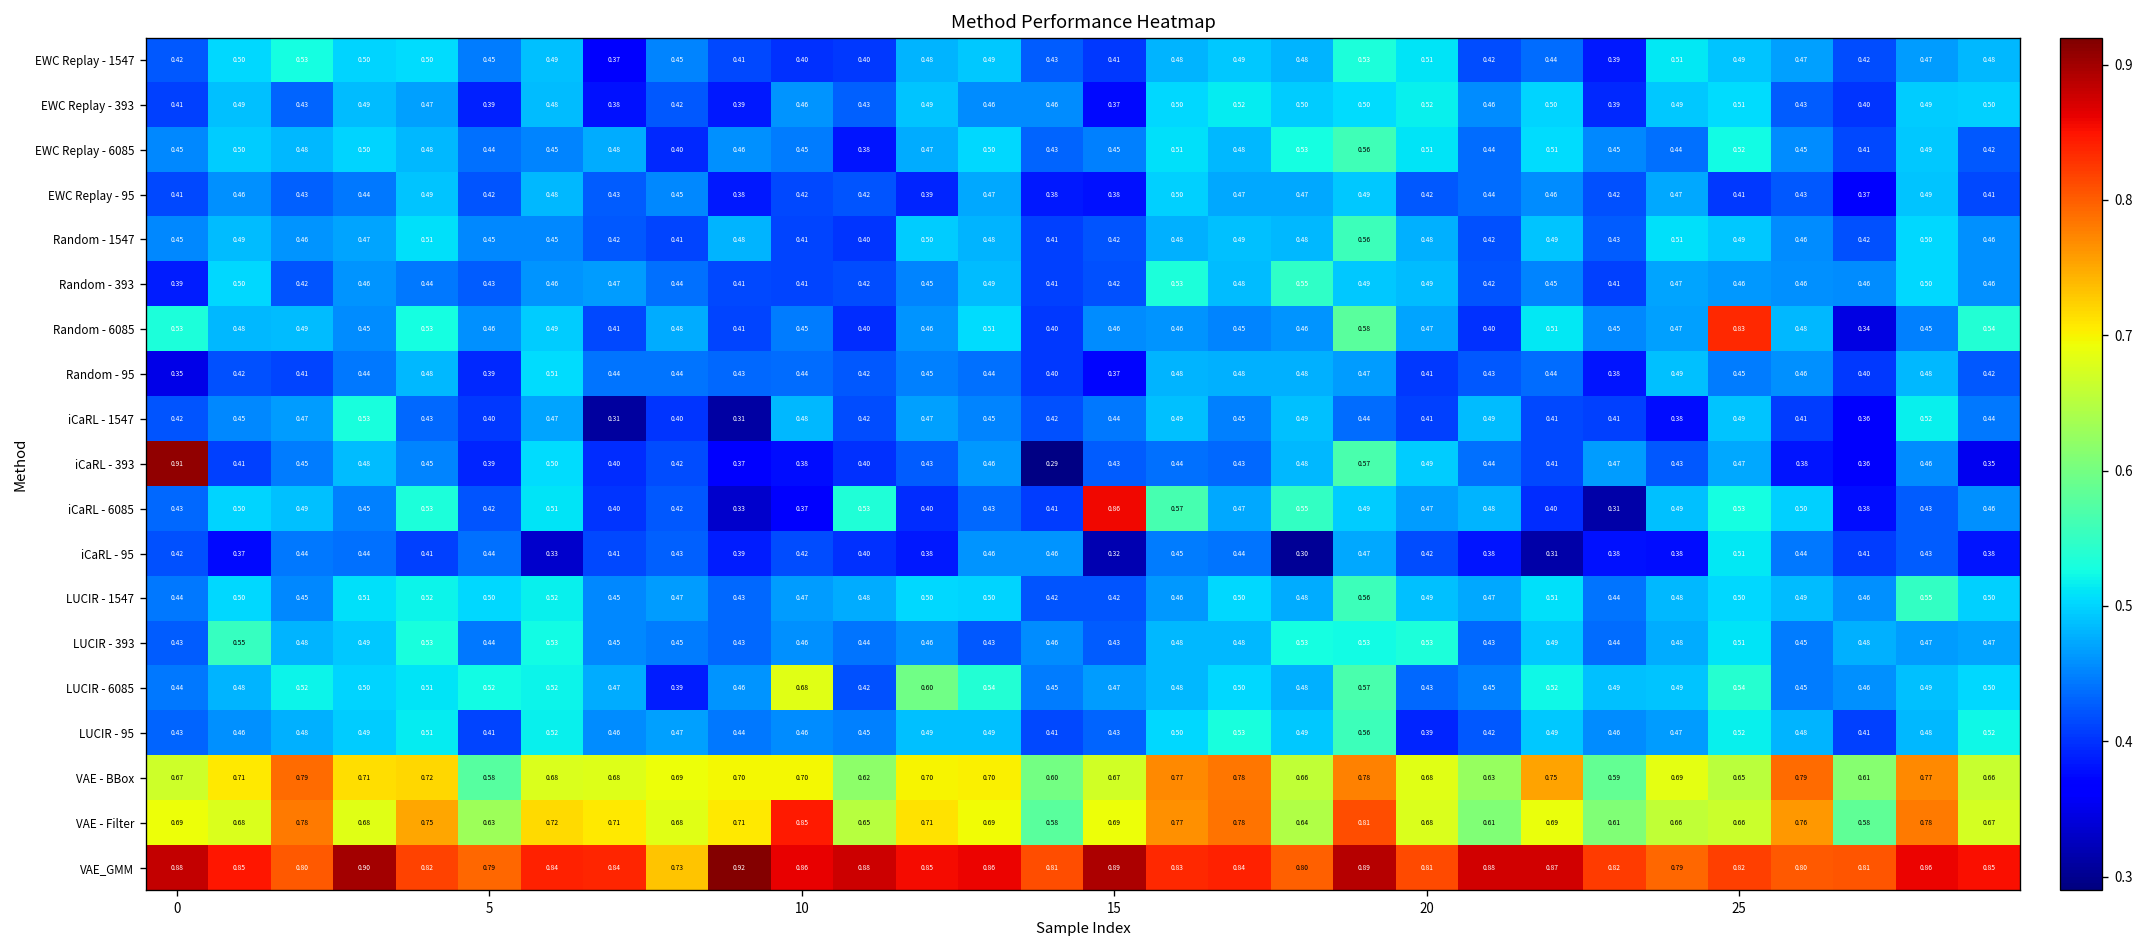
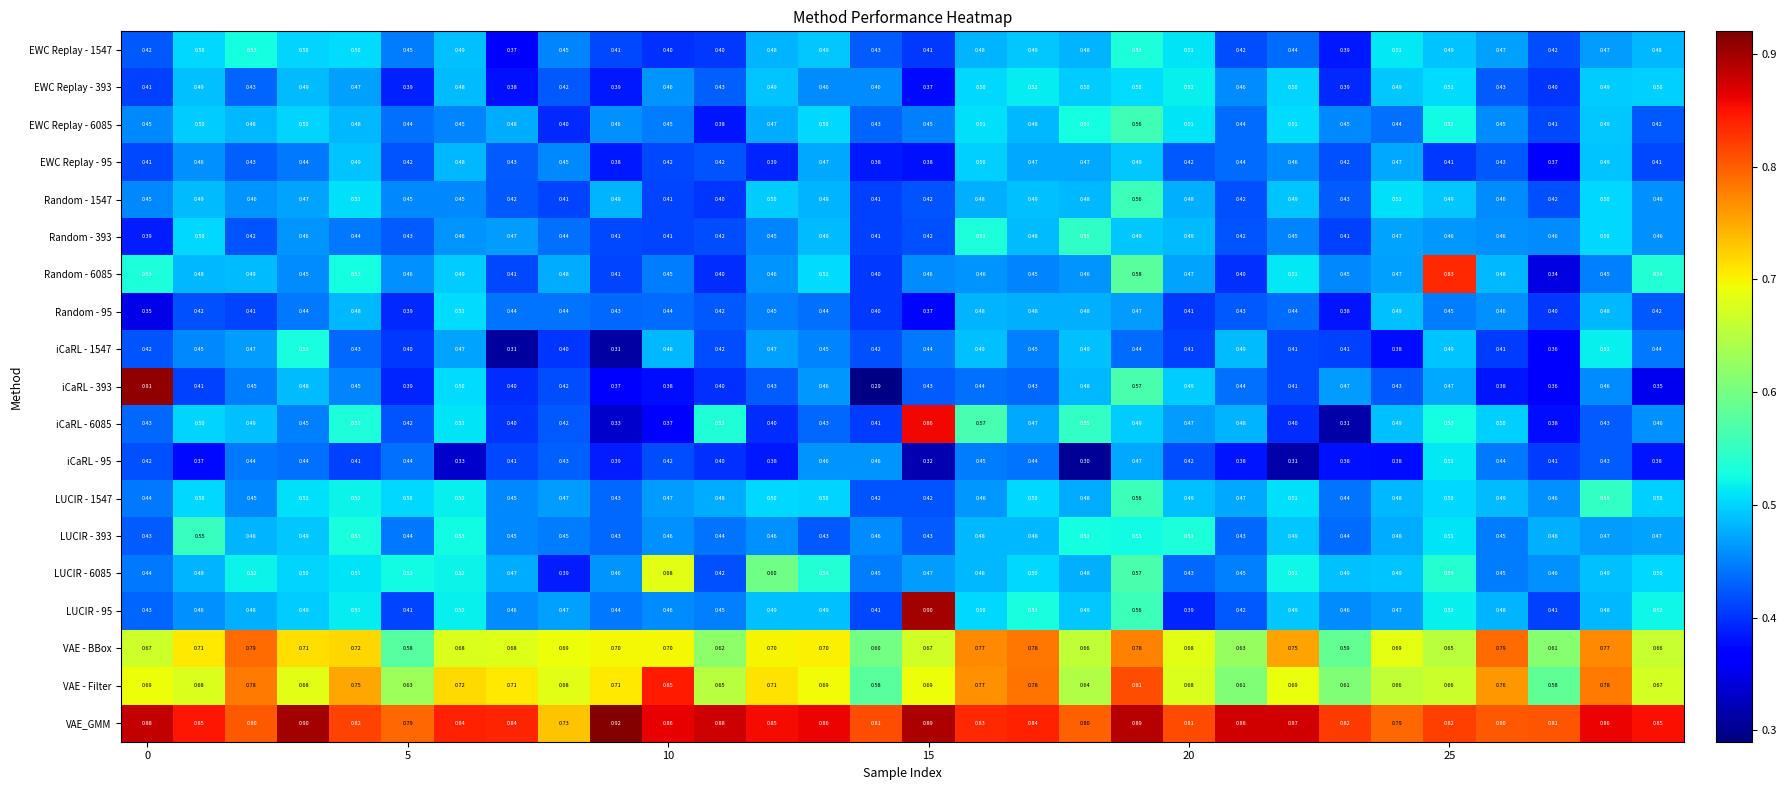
  {
    "EWC Replay - 1547": {
      "0": 0.42,
      "5": 0.45,
      "10": 0.40,
      "15": 0.41,
      "20": 0.51,
      "25": 0.49
    },
    "EWC Replay - 393": {
      "0": 0.41,
      "5": 0.39,
      "10": 0.46,
      "15": 0.37,
      "20": 0.52,
      "25": 0.51
    },
    "EWC Replay - 6085": {
      "0": 0.45,
      "5": 0.44,
      "10": 0.45,
      "15": 0.45,
      "20": 0.51,
      "25": 0.52
    },
    "EWC Replay - 95": {
      "0": 0.41,
      "5": 0.42,
      "10": 0.42,
      "15": 0.38,
      "20": 0.42,
      "25": 0.41
    },
    "Random - 1547": {
      "0": 0.45,
      "5": 0.45,
      "10": 0.41,
      "15": 0.42,
      "20": 0.48,
      "25": 0.49
    },
    "Random - 393": {
      "0": 0.39,
      "5": 0.43,
      "10": 0.41,
      "15": 0.42,
      "20": 0.49,
      "25": 0.46
    },
    "Random - 6085": {
      "0": 0.53,
      "5": 0.46,
      "10": 0.45,
      "15": 0.46,
      "20": 0.47,
      "25": 0.83
    },
    "Random - 95": {
      "0": 0.35,
      "5": 0.39,
      "10": 0.44,
      "15": 0.37,
      "20": 0.41,
      "25": 0.45
    },
    "iCaRL - 1547": {
      "0": 0.42,
      "5": 0.40,
      "10": 0.48,
      "15": 0.44,
      "20": 0.41,
      "25": 0.49
    },
    "iCaRL - 393": {
      "0": 0.91,
      "5": 0.39,
      "10": 0.38,
      "15": 0.43,
      "20": 0.49,
      "25": 0.47
    },
    "iCaRL - 6085": {
      "0": 0.43,
      "5": 0.42,
      "10": 0.37,
      "15": 0.86,
      "20": 0.47,
      "25": 0.53
    },
    "iCaRL - 95": {
      "0": 0.42,
      "5": 0.44,
      "10": 0.42,
      "15": 0.32,
      "20": 0.42,
      "25": 0.51
    },
    "LUCIR - 1547": {
      "0": 0.44,
      "5": 0.50,
      "10": 0.47,
      "15": 0.42,
      "20": 0.49,
      "25": 0.50
    },
    "LUCIR - 393": {
      "0": 0.43,
      "5": 0.44,
      "10": 0.46,
      "15": 0.43,
      "20": 0.53,
      "25": 0.51
    },
    "LUCIR - 6085": {
      "0": 0.44,
      "5": 0.52,
      "10": 0.68,
      "15": 0.47,
      "20": 0.43,
      "25": 0.54
    },
    "LUCIR - 95": {
      "0": 0.43,
      "5": 0.41,
      "10": 0.46,
-     "15": 0.43,
+     "15": 0.90,
      "20": 0.39,
      "25": 0.52
    },
    "VAE - BBox": {
      "0": 0.67,
      "5": 0.58,
      "10": 0.70,
      "15": 0.67,
      "20": 0.68,
      "25": 0.65
    },
    "VAE - Filter": {
      "0": 0.69,
      "5": 0.63,
      "10": 0.85,
      "15": 0.69,
      "20": 0.68,
      "25": 0.66
    },
    "VAE_GMM": {
      "0": 0.88,
      "5": 0.79,
      "10": 0.86,
      "15": 0.89,
      "20": 0.81,
      "25": 0.82
    }
  }
